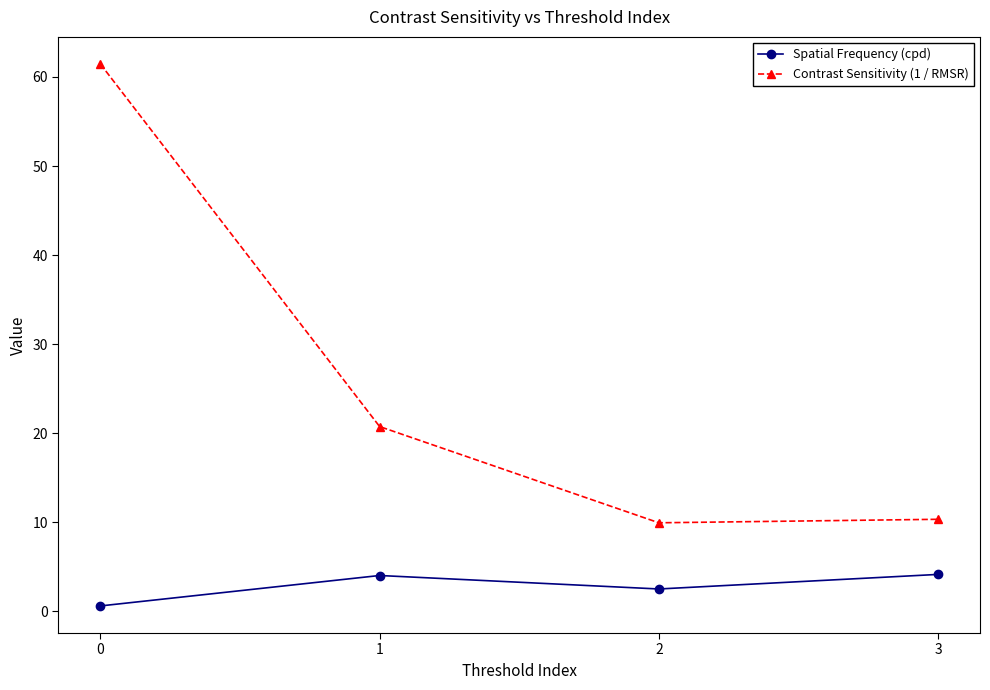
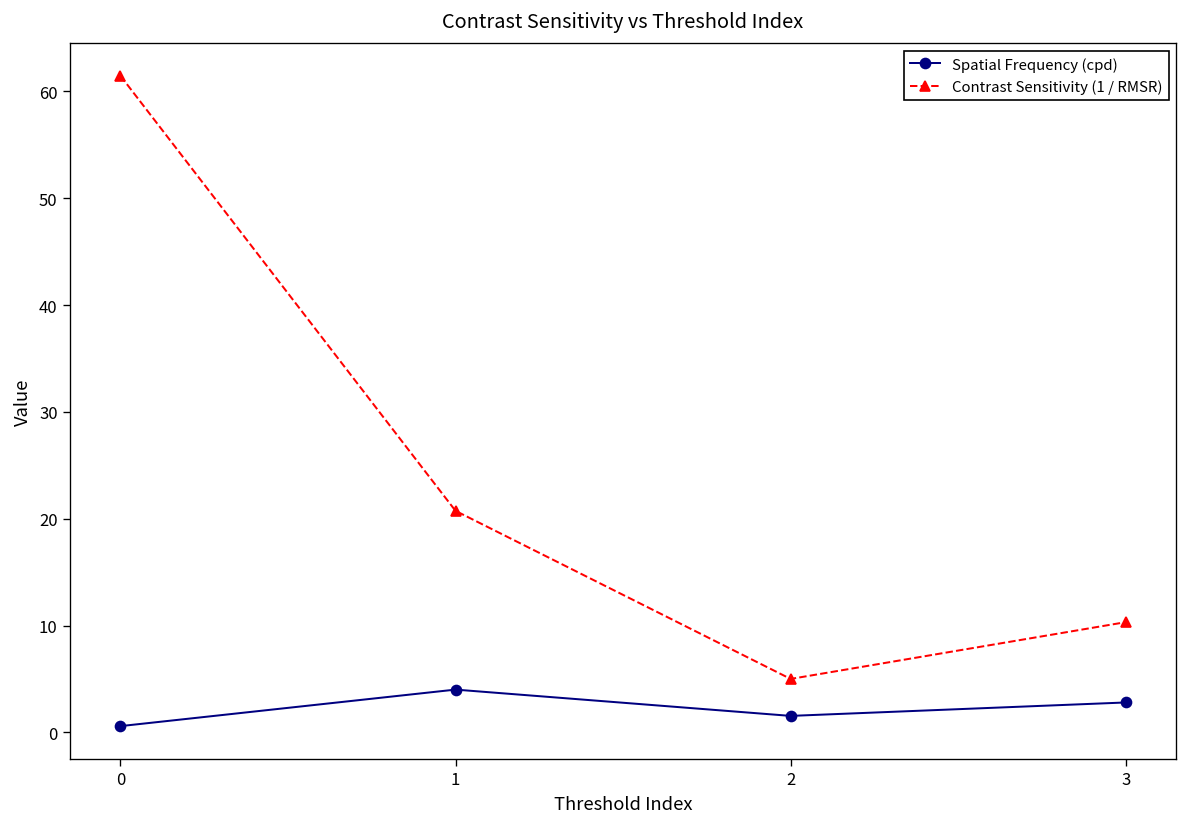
  {
    "Spatial Frequency (cpd)": {
      "0": 1,
      "1": 4,
-     "2": 2.5,
-     "3": 4
+     "2": 1.5,
+     "3": 3
    },
    "Contrast Sensitivity (1 / RMSR)": {
      "0": 61,
      "1": 21,
-     "2": 10,
+     "2": 5,
      "3": 10
    }
  }
